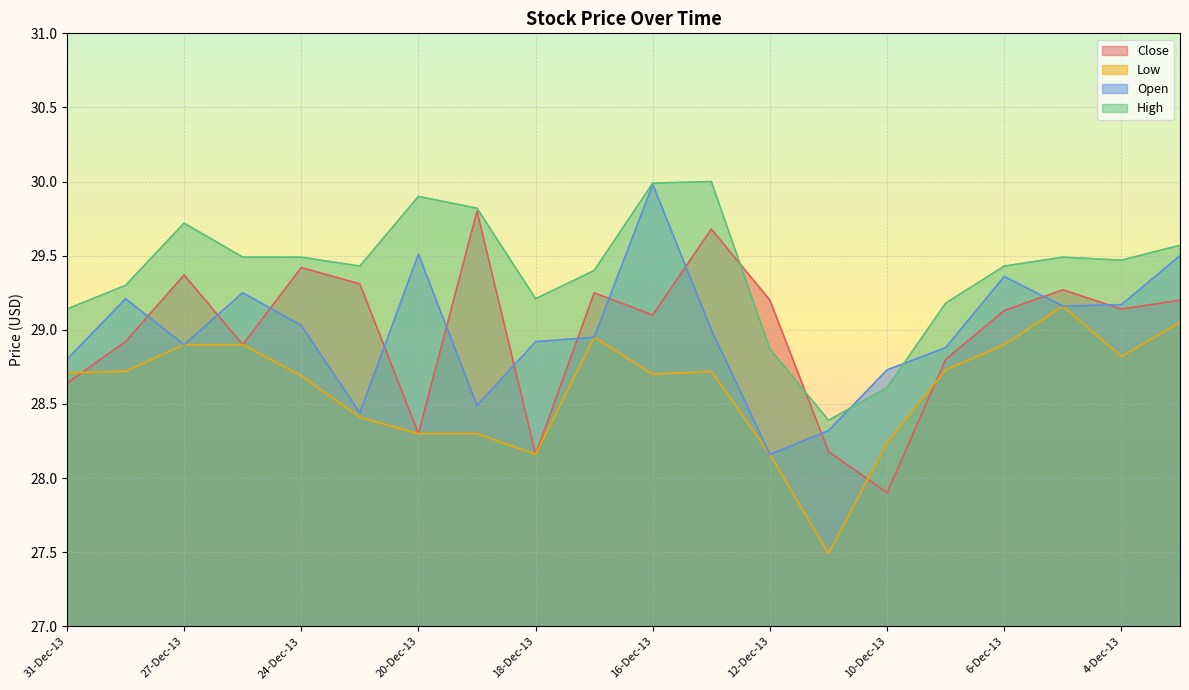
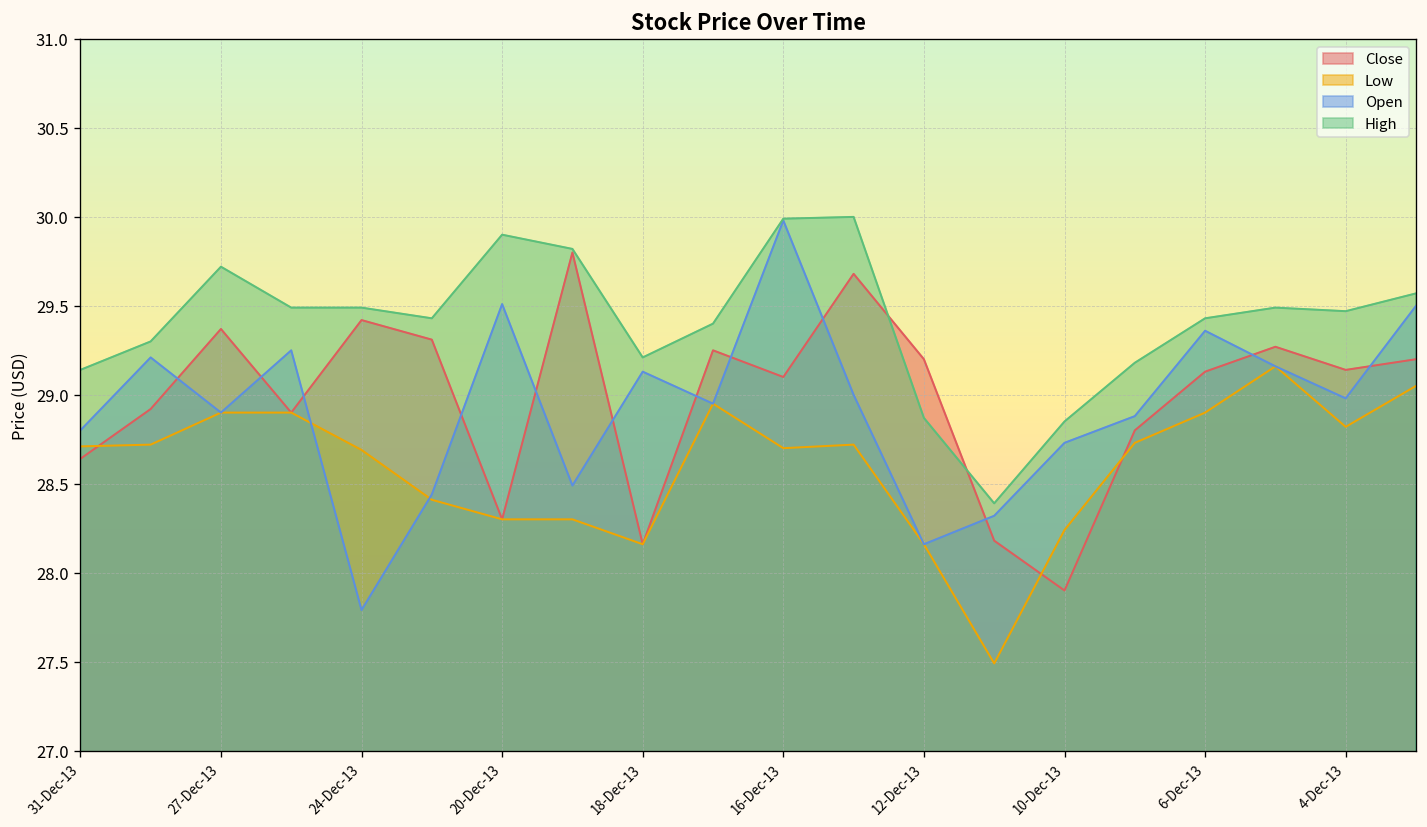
  {
    "Close": {
      "31-Dec-13": 28.64,
      "27-Dec-13": 29.37,
      "24-Dec-13": 29.42,
      "16-Dec-13": 29.10,
      "12-Dec-13": 29.20,
      "10-Dec-13": 27.90,
      "6-Dec-13": 29.13,
      "4-Dec-13": 29.14
    },
    "Low": {
      "31-Dec-13": 28.71,
      "24-Dec-13": 28.69,
      "16-Dec-13": 28.70,
      "10-Dec-13": 28.24,
      "6-Dec-13": 28.90,
      "4-Dec-13": 28.82
    },
    "Open": {
      "31-Dec-13": 28.80,
-     "24-Dec-13": 29.03,
+     "24-Dec-13": 27.79,
      "20-Dec-13": 29.51,
-     "18-Dec-13": 28.92,
+     "18-Dec-13": 29.13,
      "10-Dec-13": 28.73,
      "6-Dec-13": 29.36,
-     "4-Dec-13": 29.17
+     "4-Dec-13": 28.98
    },
    "High": {
      "31-Dec-13": 29.14,
      "27-Dec-13": 29.72,
      "24-Dec-13": 29.49,
      "20-Dec-13": 29.90,
      "18-Dec-13": 29.21,
      "12-Dec-13": 28.87,
-     "10-Dec-13": 28.61,
+     "10-Dec-13": 28.85,
      "6-Dec-13": 29.43,
      "4-Dec-13": 29.47
    }
  }
